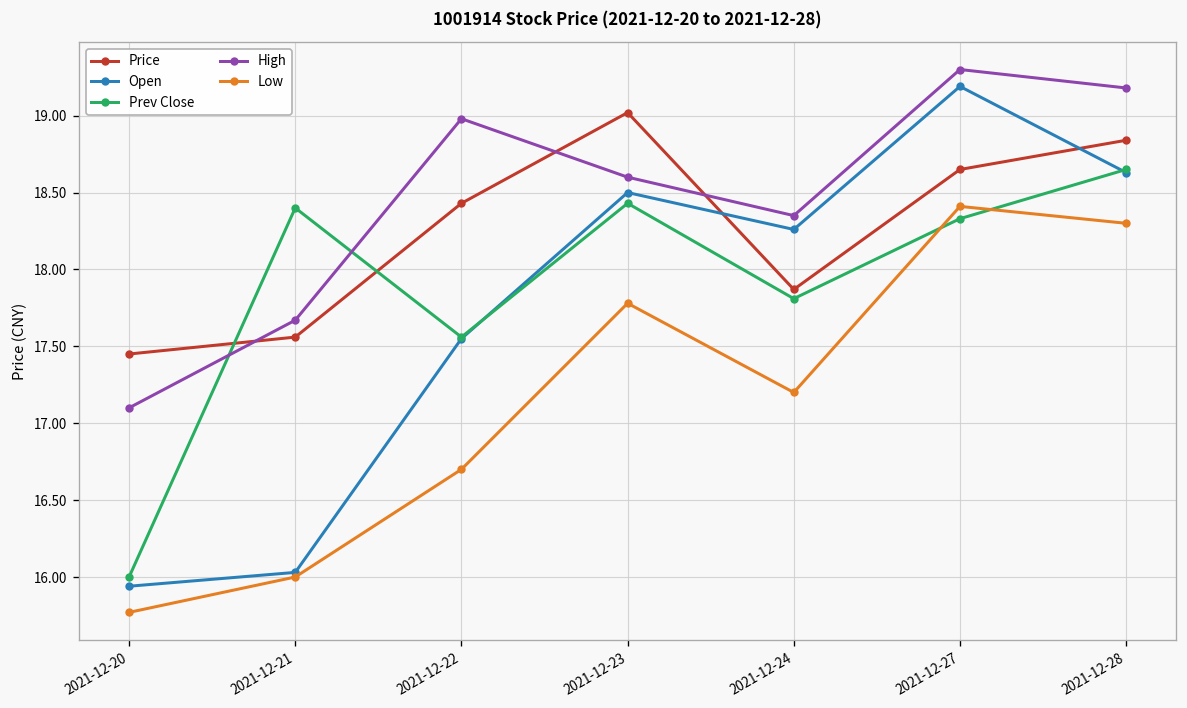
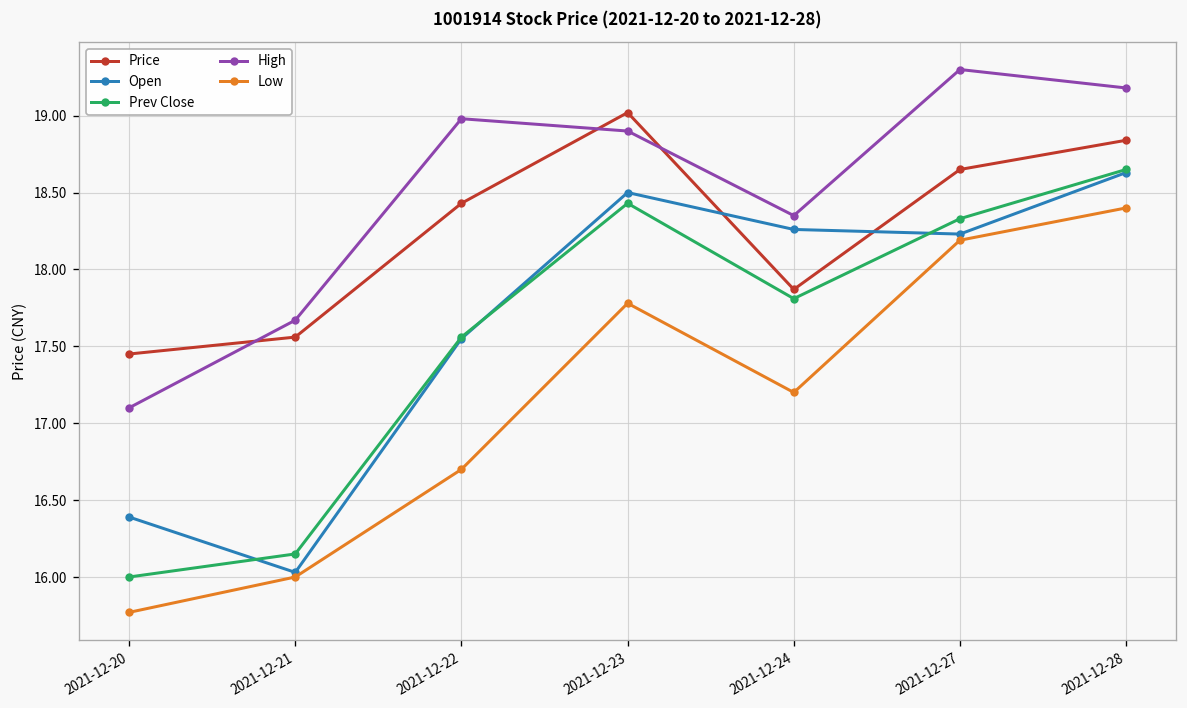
  {
    "Price": {
      "2021-12-20": 17.45,
      "2021-12-21": 17.56,
      "2021-12-22": 18.43,
      "2021-12-23": 19.02,
      "2021-12-24": 17.87,
      "2021-12-27": 18.65,
      "2021-12-28": 18.84
    },
    "Open": {
-     "2021-12-20": 15.94,
+     "2021-12-20": 16.39,
      "2021-12-21": 16.03,
      "2021-12-23": 18.50,
      "2021-12-24": 18.26,
-     "2021-12-27": 19.19,
+     "2021-12-27": 18.23,
      "2021-12-28": 18.63
    },
    "Prev Close": {
      "2021-12-20": 16.00,
-     "2021-12-21": 18.40,
+     "2021-12-21": 16.15,
      "2021-12-23": 18.43,
      "2021-12-24": 17.81,
      "2021-12-27": 18.33,
      "2021-12-28": 18.65
    },
    "High": {
      "2021-12-20": 17.1,
      "2021-12-21": 17.67,
      "2021-12-22": 18.98,
-     "2021-12-23": 18.6,
+     "2021-12-23": 18.9,
      "2021-12-24": 18.35,
      "2021-12-27": 19.3,
      "2021-12-28": 19.18
    },
    "Low": {
      "2021-12-20": 15.77,
      "2021-12-21": 16.00,
      "2021-12-22": 16.70,
      "2021-12-23": 17.78,
      "2021-12-24": 17.20,
-     "2021-12-27": 18.41,
-     "2021-12-28": 18.3
+     "2021-12-27": 18.19,
+     "2021-12-28": 18.4
    }
  }
